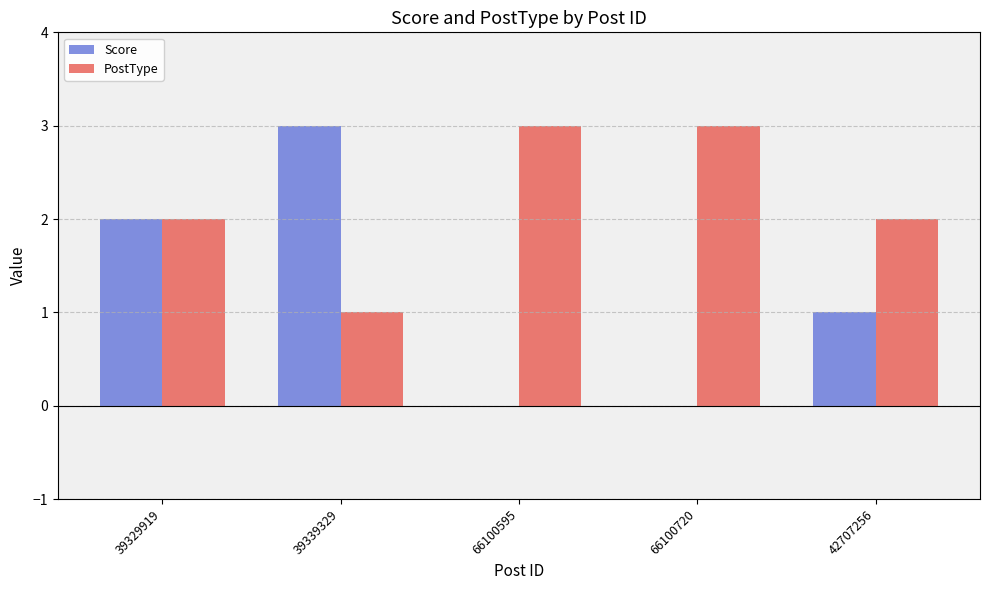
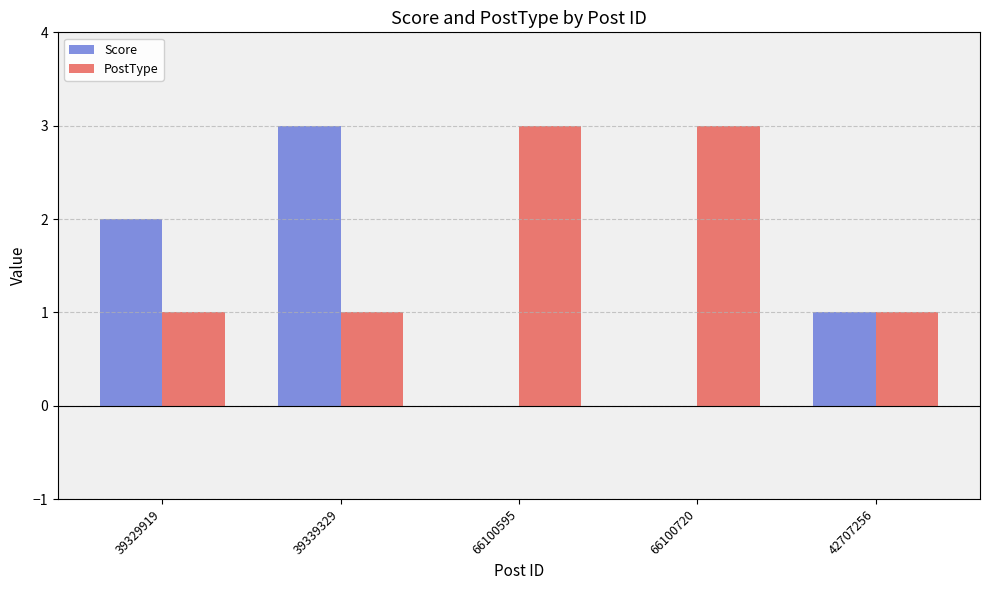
  {
    "Score": {
      "39329919": 2,
      "39339329": 3,
      "66100595": 0,
      "66100720": 0,
      "42707256": 1
    },
    "PostType": {
-     "39329919": 2,
+     "39329919": 1,
      "39339329": 1,
      "66100595": 3,
      "66100720": 3,
-     "42707256": 2
+     "42707256": 1
    }
  }
